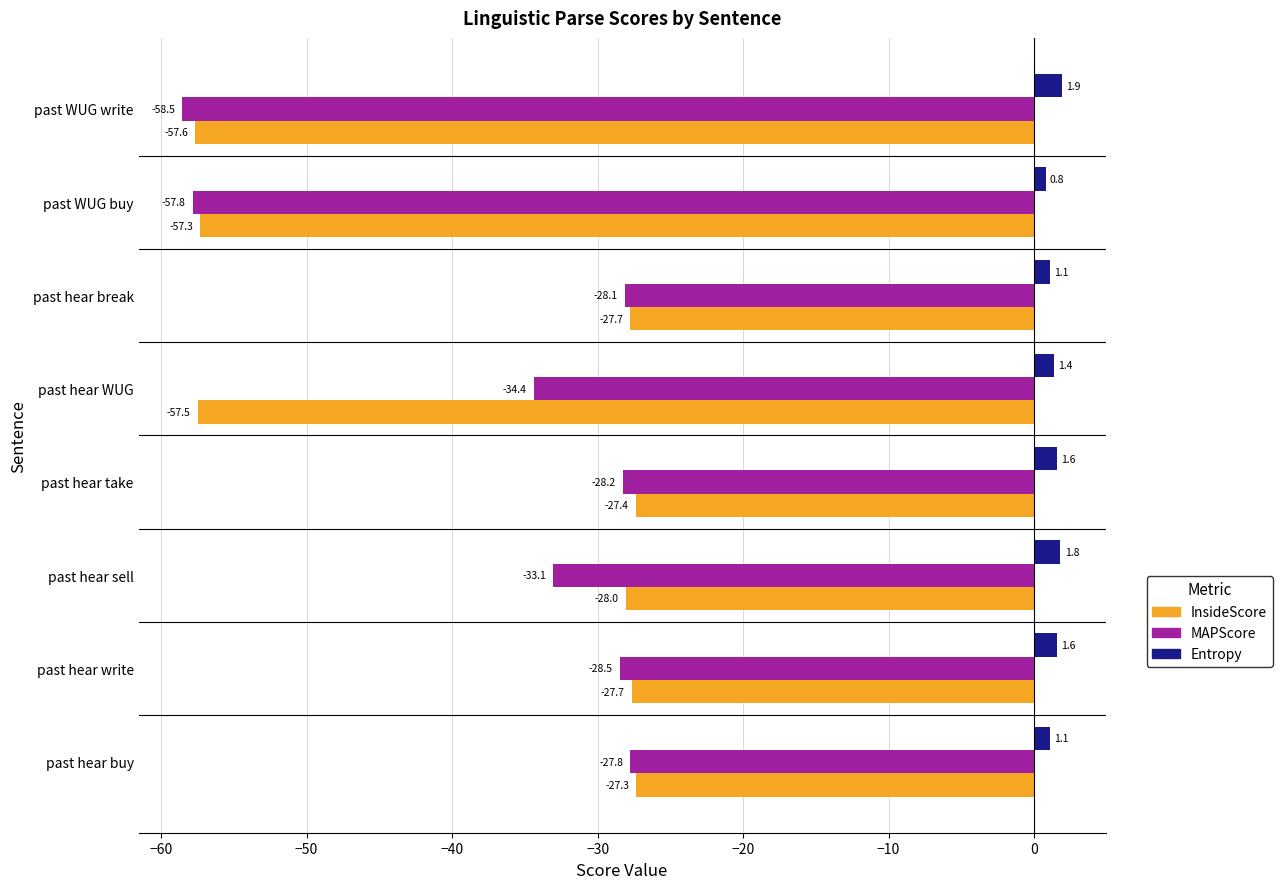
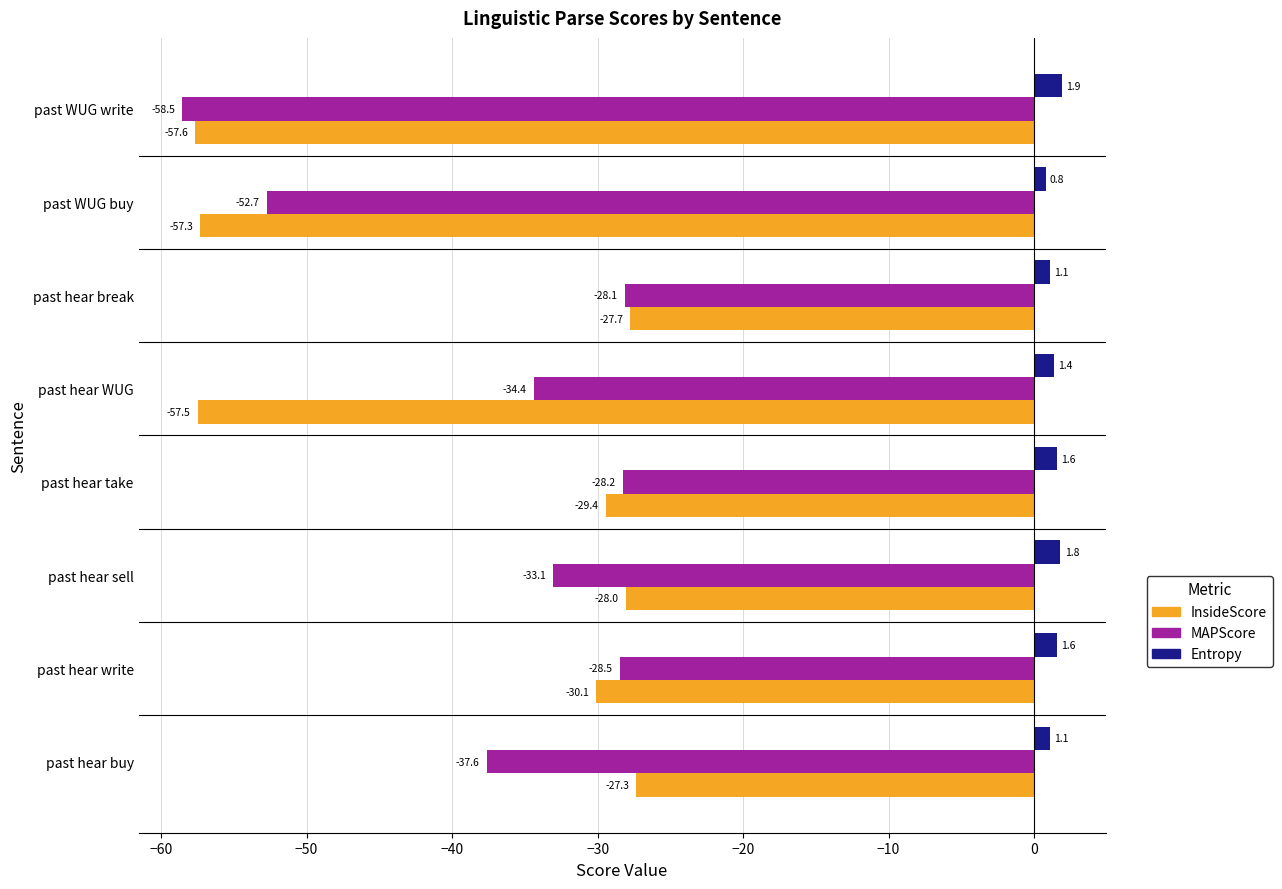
  {
    "InsideScore": {
      "past WUG write": -57.6,
      "past WUG buy": -57.3,
      "past hear break": -27.7,
      "past hear WUG": -57.5,
-     "past hear take": -27.4,
+     "past hear take": -29.4,
      "past hear sell": -28.0,
-     "past hear write": -27.7,
+     "past hear write": -30.1,
      "past hear buy": -27.3
    },
    "MAPScore": {
      "past WUG write": -58.5,
-     "past WUG buy": -57.8,
+     "past WUG buy": -52.7,
      "past hear break": -28.1,
      "past hear WUG": -34.4,
      "past hear take": -28.2,
      "past hear sell": -33.1,
      "past hear write": -28.5,
-     "past hear buy": -27.8
+     "past hear buy": -37.6
    },
    "Entropy": {
      "past WUG write": 1.9,
      "past WUG buy": 0.8,
      "past hear break": 1.1,
      "past hear WUG": 1.4,
      "past hear take": 1.6,
      "past hear sell": 1.8,
      "past hear write": 1.6,
      "past hear buy": 1.1
    }
  }
